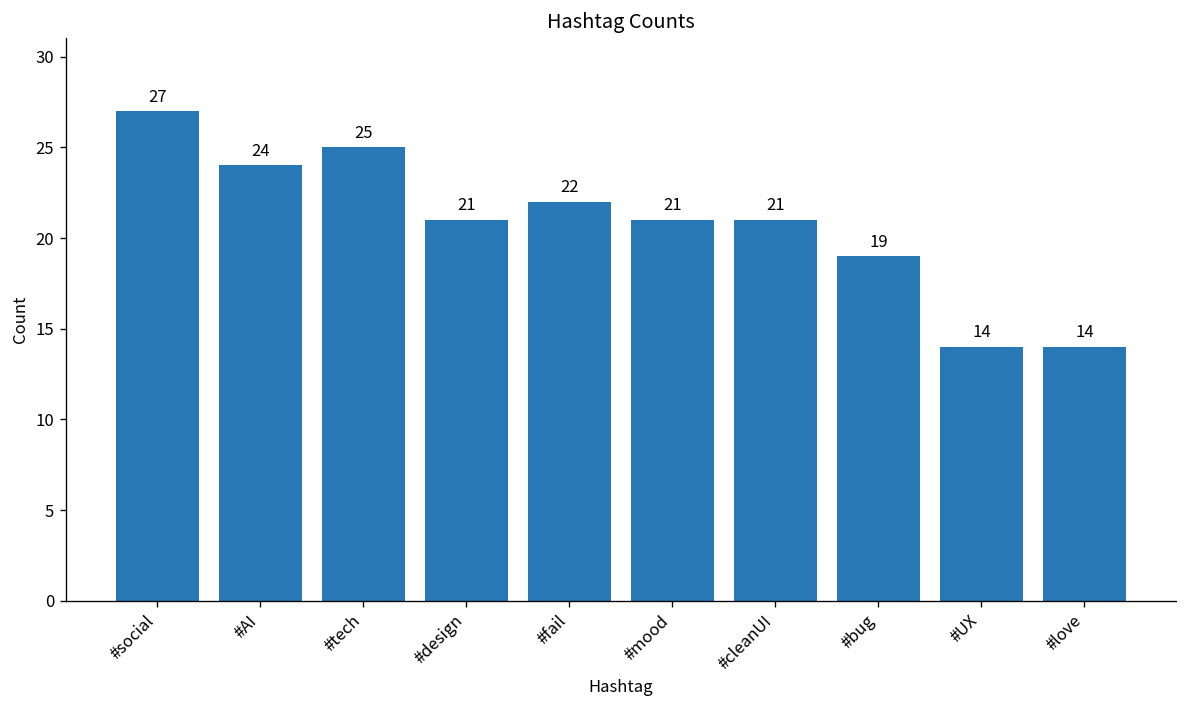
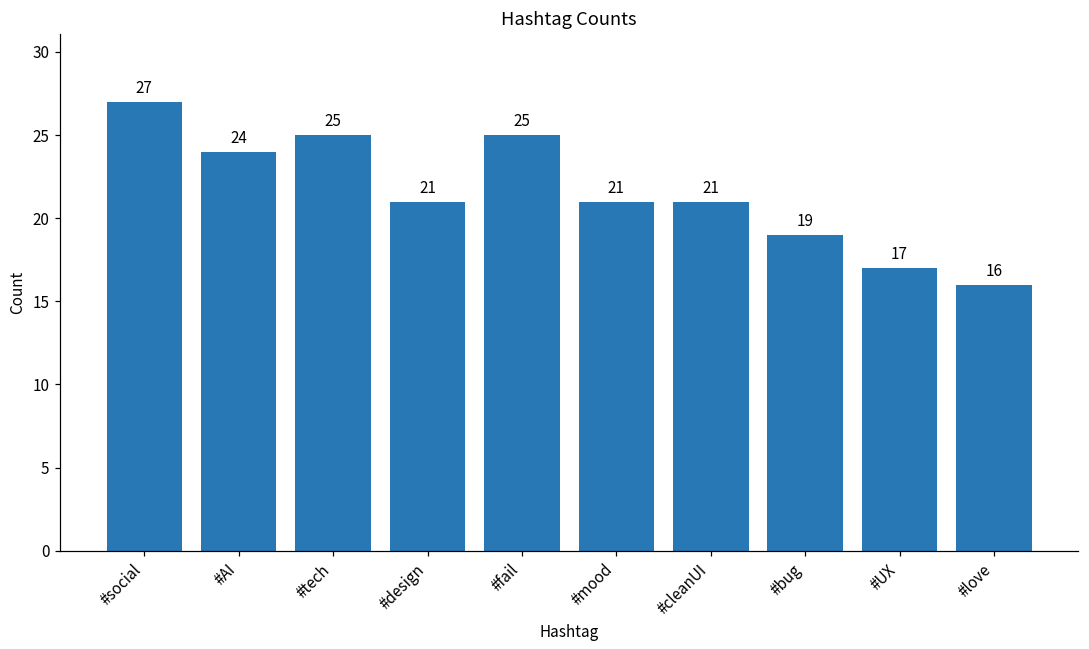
  {
    "#social": 27,
    "#AI": 24,
    "#tech": 25,
    "#design": 21,
-   "#fail": 22,
+   "#fail": 25,
    "#mood": 21,
    "#cleanUI": 21,
    "#bug": 19,
-   "#UX": 14,
-   "#love": 14
+   "#UX": 17,
+   "#love": 16
  }
